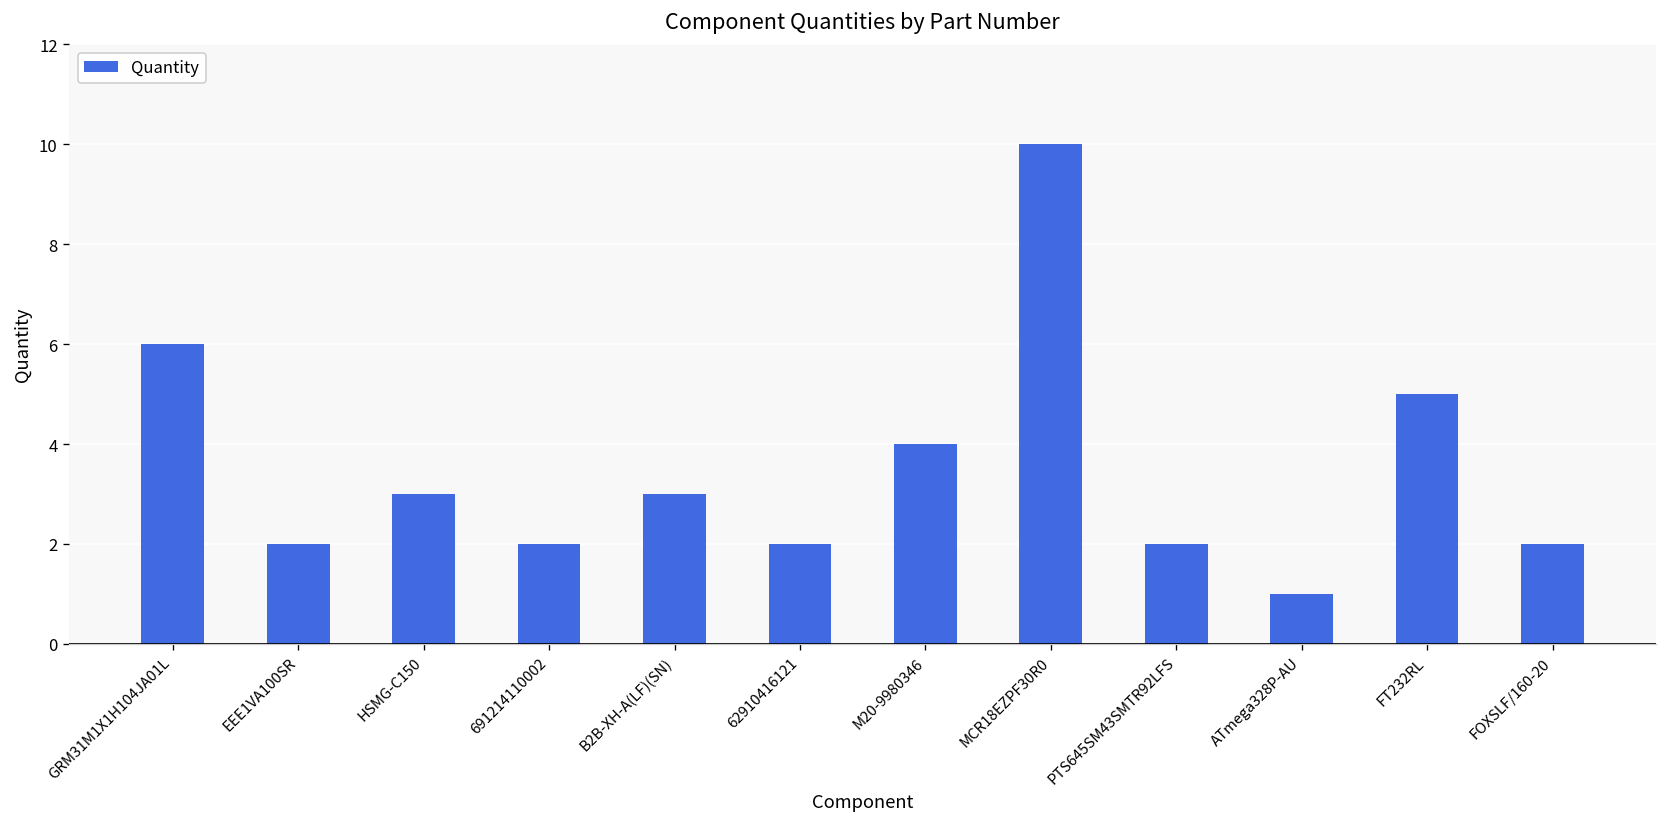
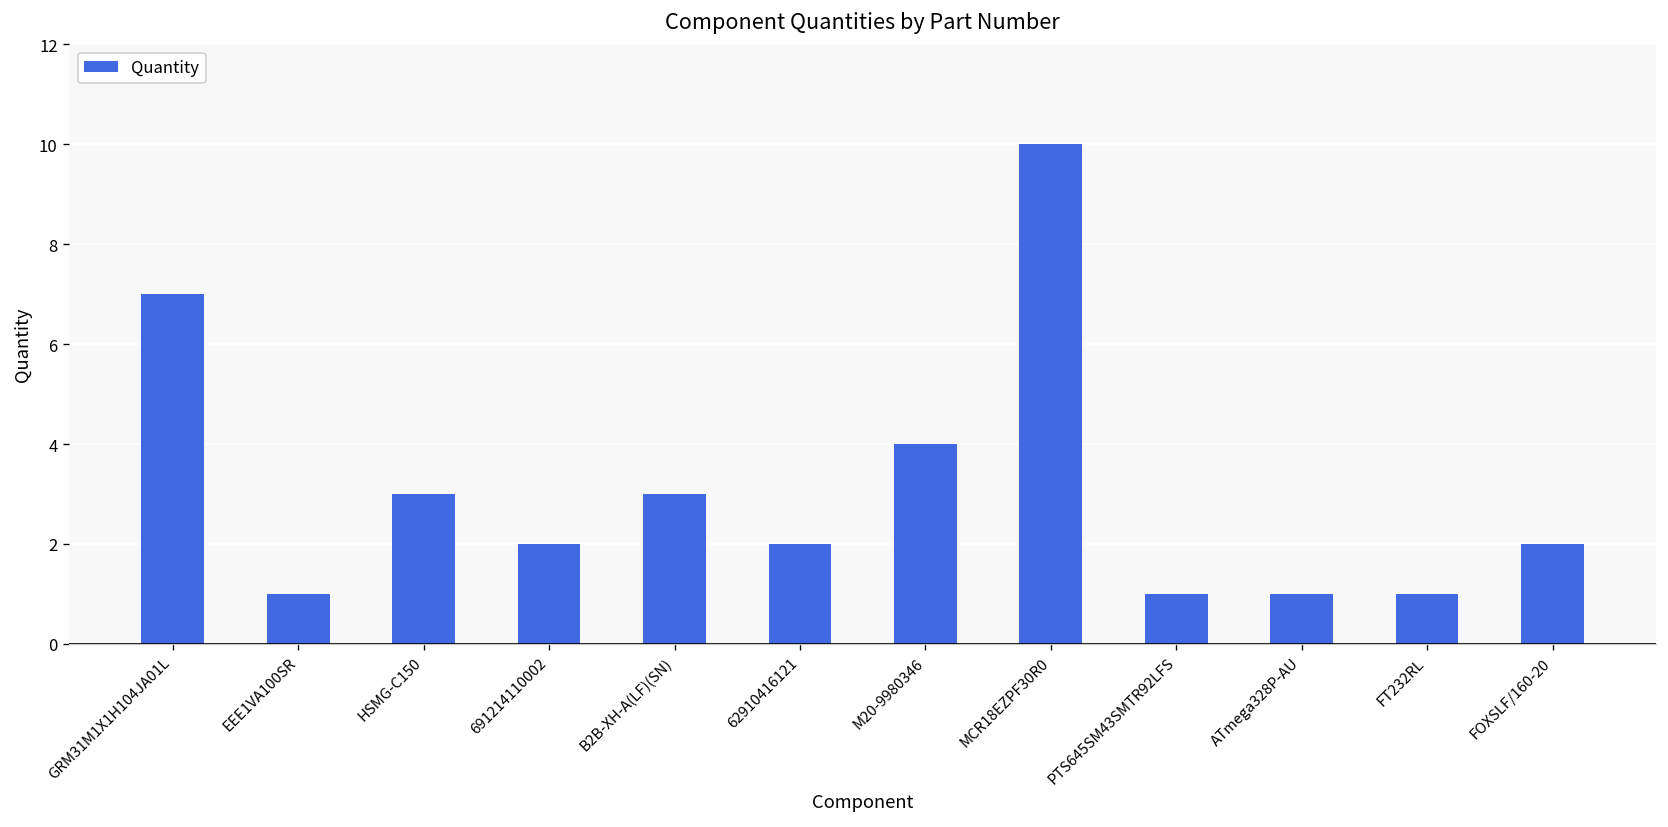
  {
-   "GRM31M1X1H104JA01L": 6,
-   "EEE1VA100SR": 2,
+   "GRM31M1X1H104JA01L": 7,
+   "EEE1VA100SR": 1,
    "HSMG-C150": 3,
    "691214110002": 2,
    "B2B-XH-A(LF)(SN)": 3,
    "62910416121": 2,
    "M20-9980346": 4,
    "MCR18EZPF30R0": 10,
-   "PTS645SM43SMTR92LFS": 2,
+   "PTS645SM43SMTR92LFS": 1,
    "ATmega328P-AU": 1,
-   "FT232RL": 5,
+   "FT232RL": 1,
    "FOXSLF/160-20": 2
  }
